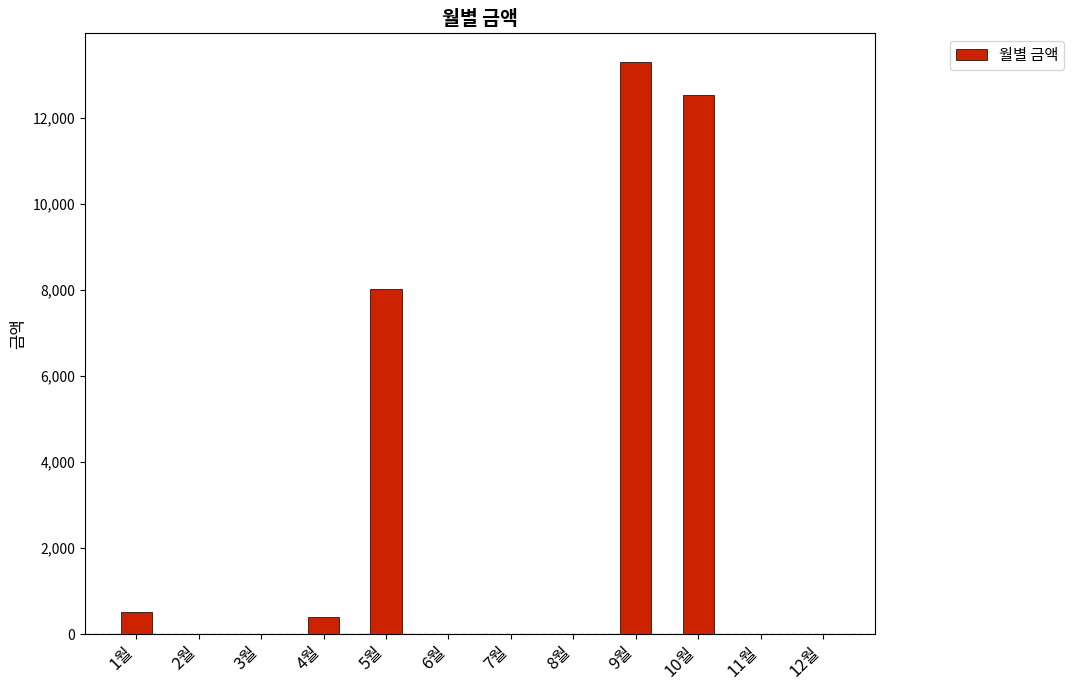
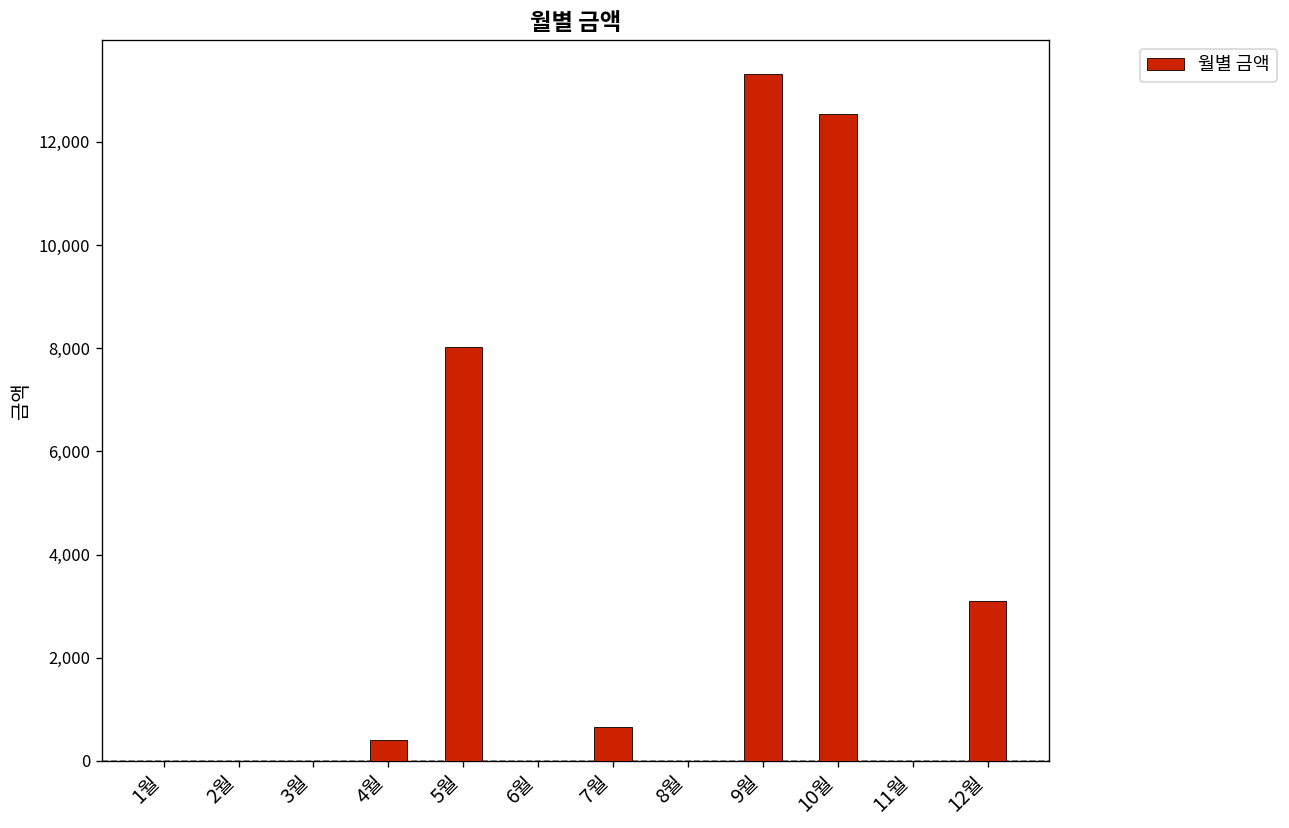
  {
-   "1월": "500",
+   "1월": "0",
    "2월": "0",
    "3월": "0",
    "4월": "400",
    "5월": "8,000",
    "6월": "0",
-   "7월": "0",
+   "7월": "600",
    "8월": "0",
    "9월": "13,300",
    "10월": "12,500",
    "11월": "0",
-   "12월": "0"
+   "12월": "3,100"
  }
